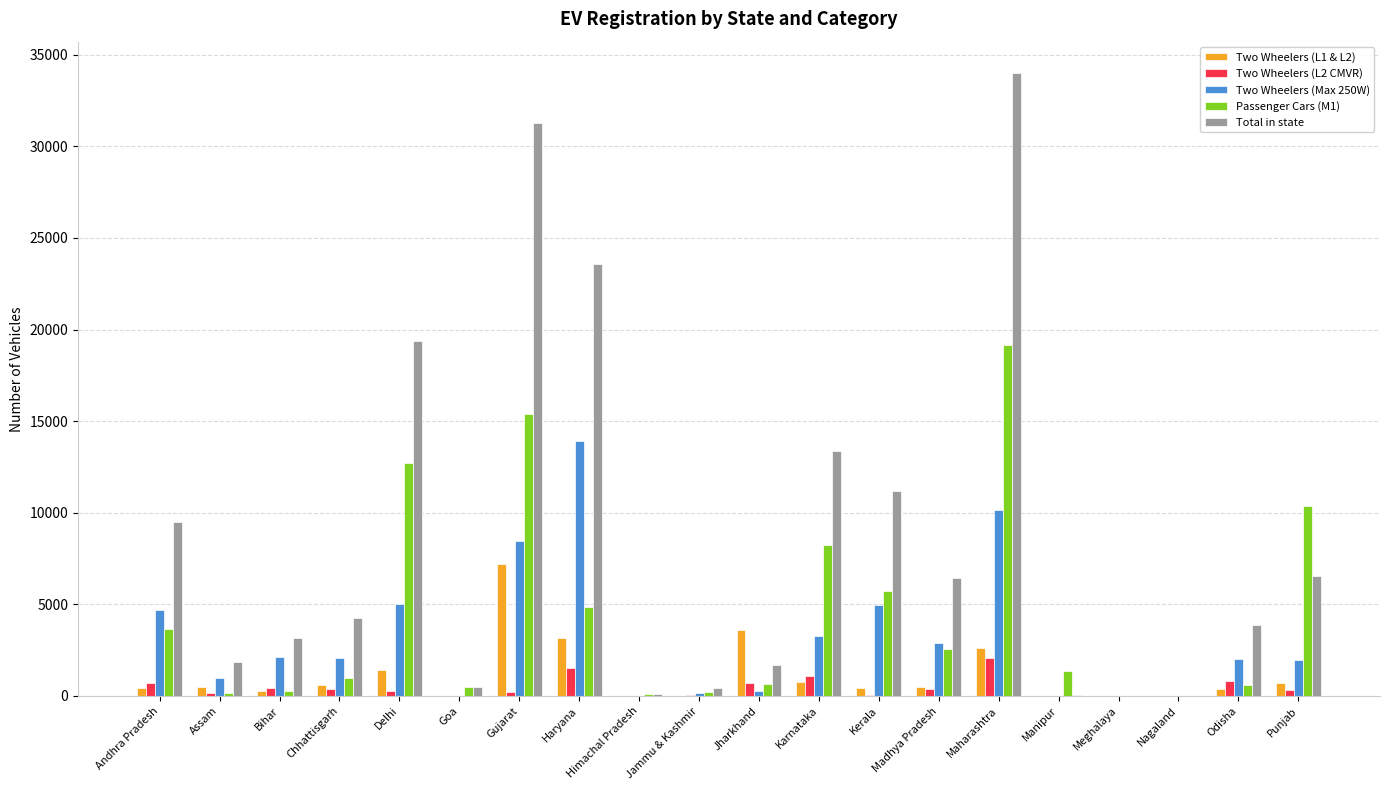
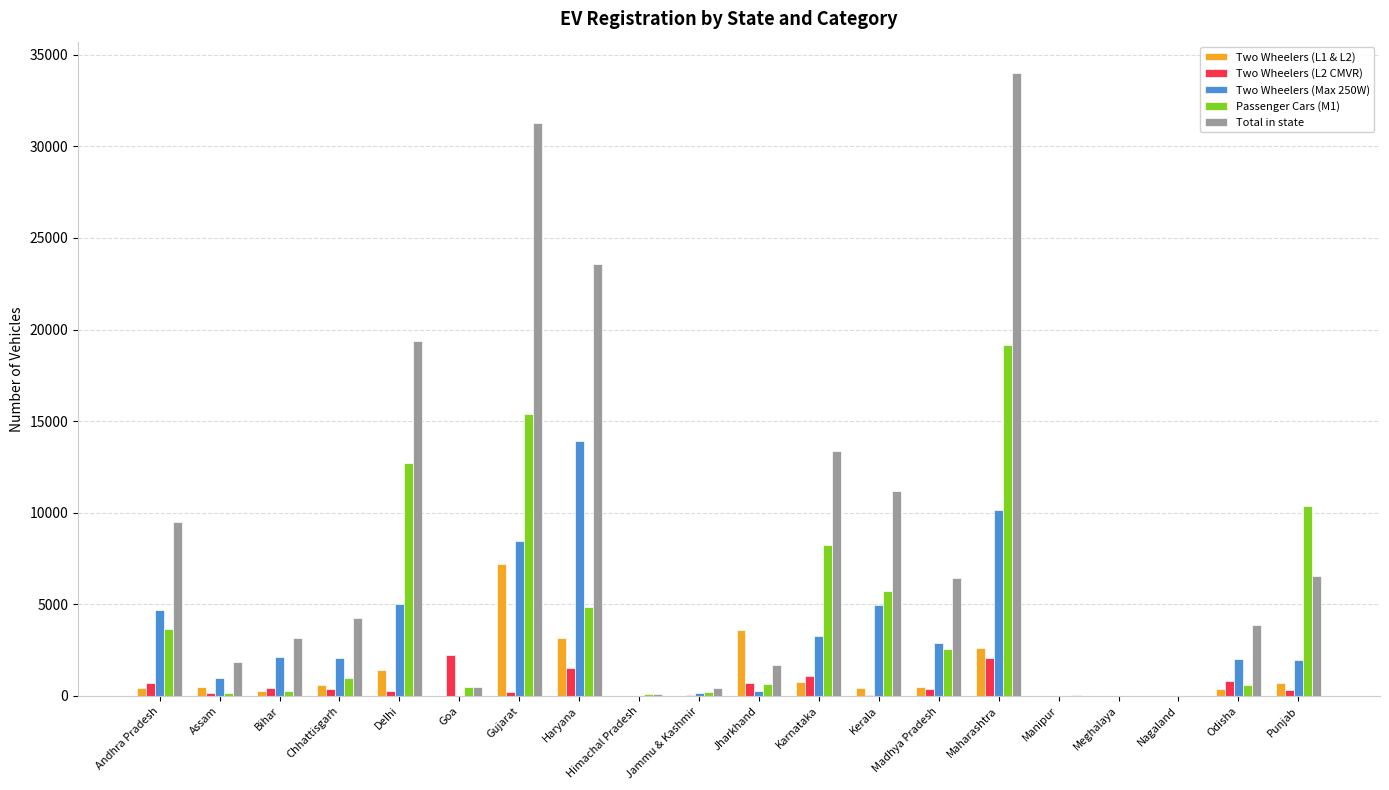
  {
    "Two Wheelers (L1 & L2)": {
      "Andhra Pradesh": 400,
      "Assam": 500,
      "Bihar": 300,
      "Chhattisgarh": 600,
      "Delhi": 1400,
      "Goa": 0,
      "Gujarat": 7200,
      "Haryana": 3200,
      "Himachal Pradesh": 0,
      "Jharkhand": 3600,
      "Karnataka": 800,
      "Kerala": 400,
      "Madhya Pradesh": 500,
      "Maharashtra": 2600,
      "Meghalaya": 0,
      "Nagaland": 0,
      "Odisha": 400,
      "Punjab": 700
    },
    "Two Wheelers (L2 CMVR)": {
      "Andhra Pradesh": 700,
      "Assam": 100,
      "Bihar": 400,
      "Chhattisgarh": 400,
      "Delhi": 300,
-     "Goa": 0,
+     "Goa": 2200,
      "Gujarat": 200,
      "Haryana": 1500,
      "Himachal Pradesh": 0,
      "Jharkhand": 700,
      "Karnataka": 1100,
      "Madhya Pradesh": 400,
      "Maharashtra": 2100,
      "Meghalaya": 0,
      "Odisha": 800,
      "Punjab": 300
    },
    "Two Wheelers (Max 250W)": {
      "Andhra Pradesh": 4700,
      "Assam": 1000,
      "Bihar": 2100,
      "Chhattisgarh": 2100,
      "Delhi": 5000,
      "Goa": 0,
      "Gujarat": 8500,
      "Haryana": 13900,
      "Himachal Pradesh": 0,
      "Jammu & Kashmir": 200,
      "Jharkhand": 300,
      "Karnataka": 3300,
      "Kerala": 5000,
      "Madhya Pradesh": 2900,
      "Maharashtra": 10100,
      "Meghalaya": 0,
      "Odisha": 2000,
      "Punjab": 2000
    },
    "Passenger Cars (M1)": {
      "Andhra Pradesh": 3700,
      "Assam": 200,
      "Bihar": 300,
      "Chhattisgarh": 1000,
      "Delhi": 12700,
      "Goa": 500,
      "Gujarat": 15400,
      "Haryana": 4900,
      "Jammu & Kashmir": 200,
      "Jharkhand": 700,
      "Karnataka": 8200,
      "Kerala": 5700,
      "Madhya Pradesh": 2600,
      "Maharashtra": 19100,
-     "Manipur": 1400,
+     "Manipur": 0,
      "Odisha": 600,
      "Punjab": 10400
    },
    "Total in state": {
      "Andhra Pradesh": 9500,
      "Assam": 1900,
      "Bihar": 3200,
      "Chhattisgarh": 4200,
      "Delhi": 19400,
      "Goa": 500,
      "Gujarat": 31300,
      "Haryana": 23600,
      "Jammu & Kashmir": 400,
      "Jharkhand": 1700,
      "Karnataka": 13400,
      "Kerala": 11200,
      "Madhya Pradesh": 6500,
      "Maharashtra": 34000,
      "Odisha": 3900,
      "Punjab": 6500
    }
  }
